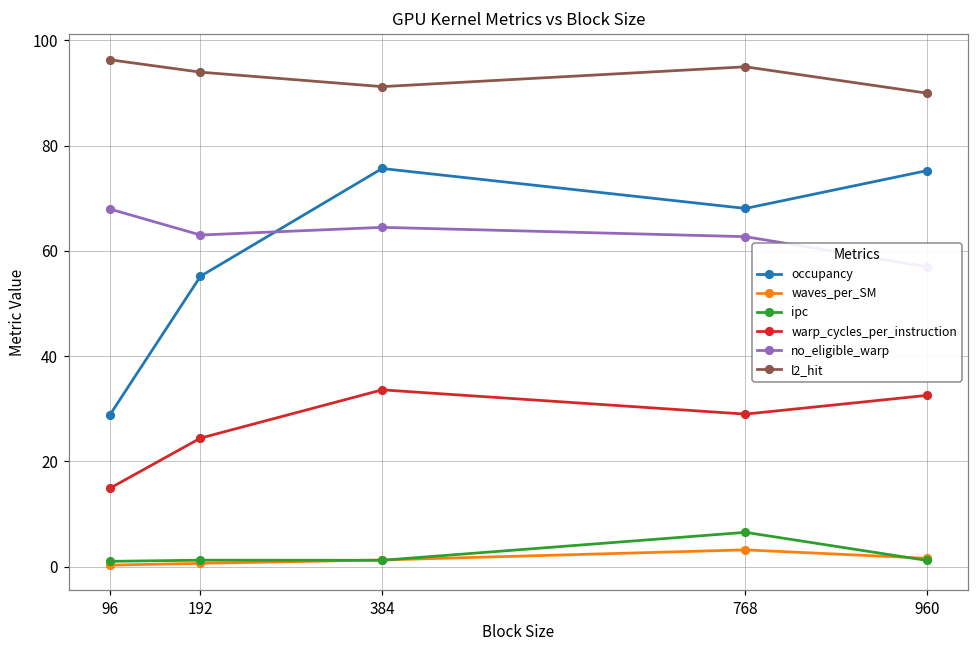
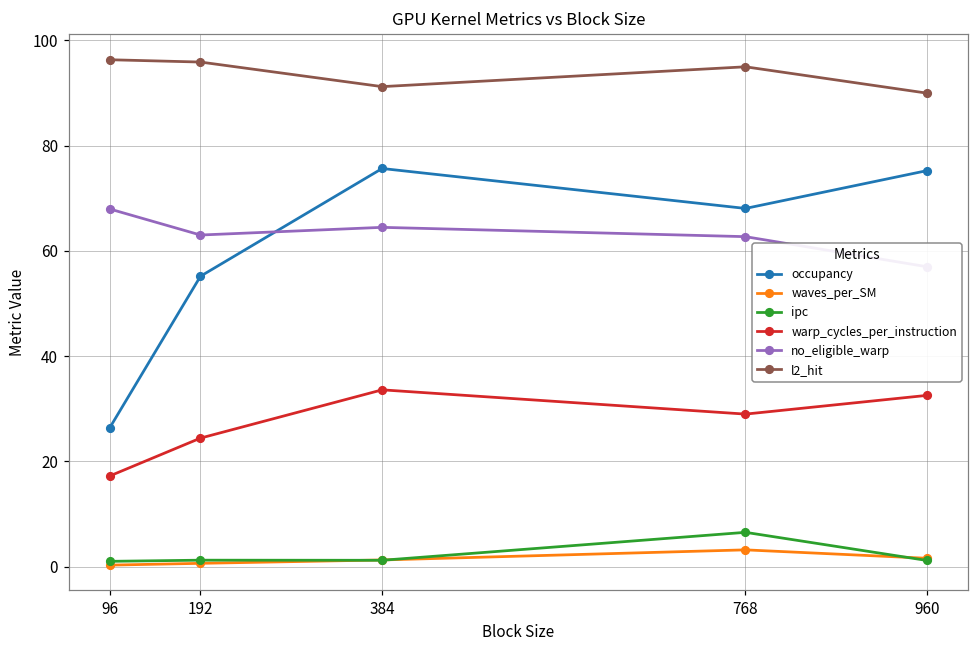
  {
    "occupancy": {
-     "96": 29,
+     "96": 26,
      "192": 55,
      "384": 76,
      "768": 68,
      "960": 75
    },
    "waves_per_SM": {
      "96": 0,
      "192": 1,
      "768": 3
    },
    "ipc": {
      "96": 1,
      "192": 1,
      "768": 7
    },
    "warp_cycles_per_instruction": {
-     "96": 15,
+     "96": 17,
      "192": 24,
      "384": 34,
      "768": 29,
      "960": 33
    },
    "no_eligible_warp": {
      "96": 68,
      "192": 63,
      "384": 64,
      "768": 63
    },
    "l2_hit": {
      "96": 96,
-     "192": 94,
+     "192": 96,
      "384": 91,
      "768": 95,
      "960": 90
    }
  }
